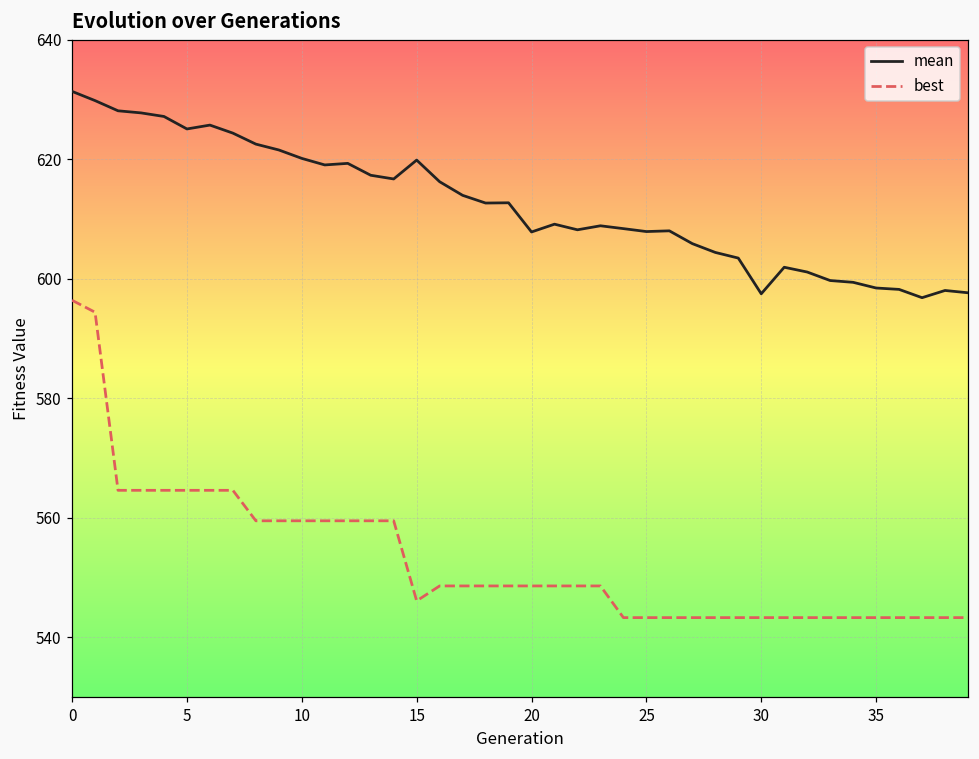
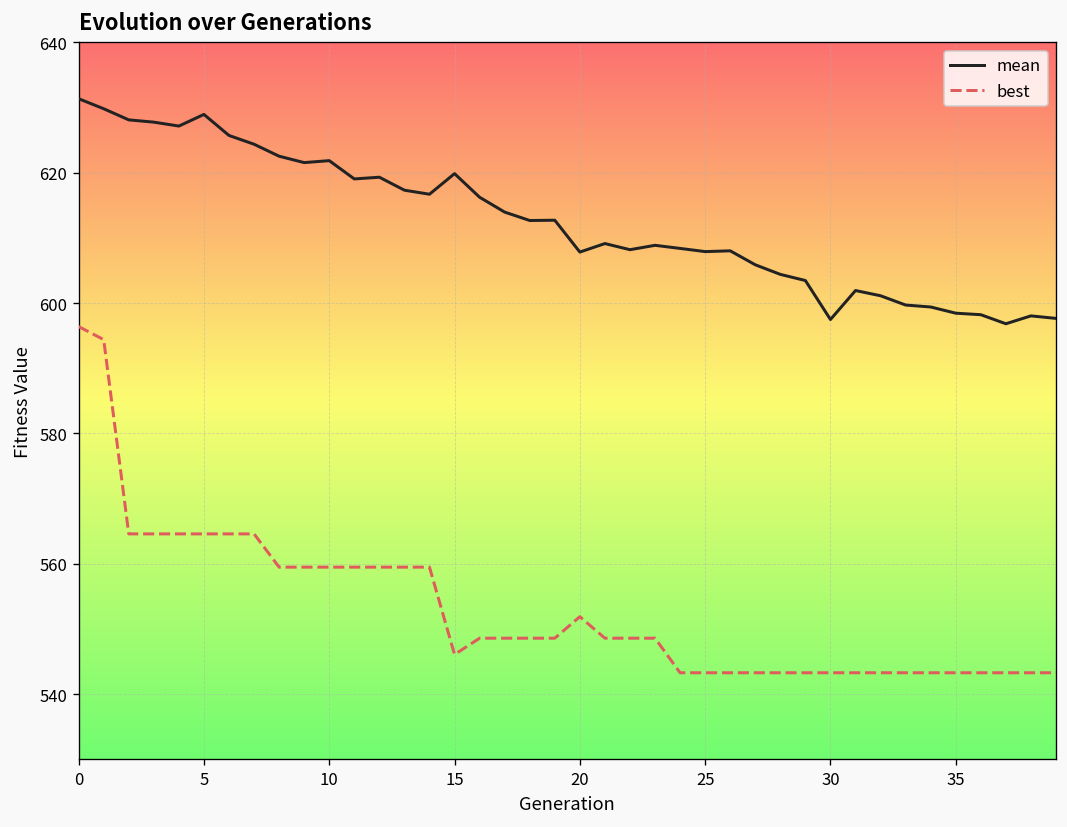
  {
    "mean": {
      "0": 631,
-     "5": 625,
-     "10": 620,
+     "5": 629,
+     "10": 622,
      "15": 620,
      "20": 608,
      "25": 608,
      "30": 597,
      "35": 598
    },
    "best": {
      "0": 596,
      "5": 565,
      "10": 560,
      "15": 546,
-     "20": 549,
+     "20": 552,
      "25": 543,
      "30": 543,
      "35": 543
    }
  }
